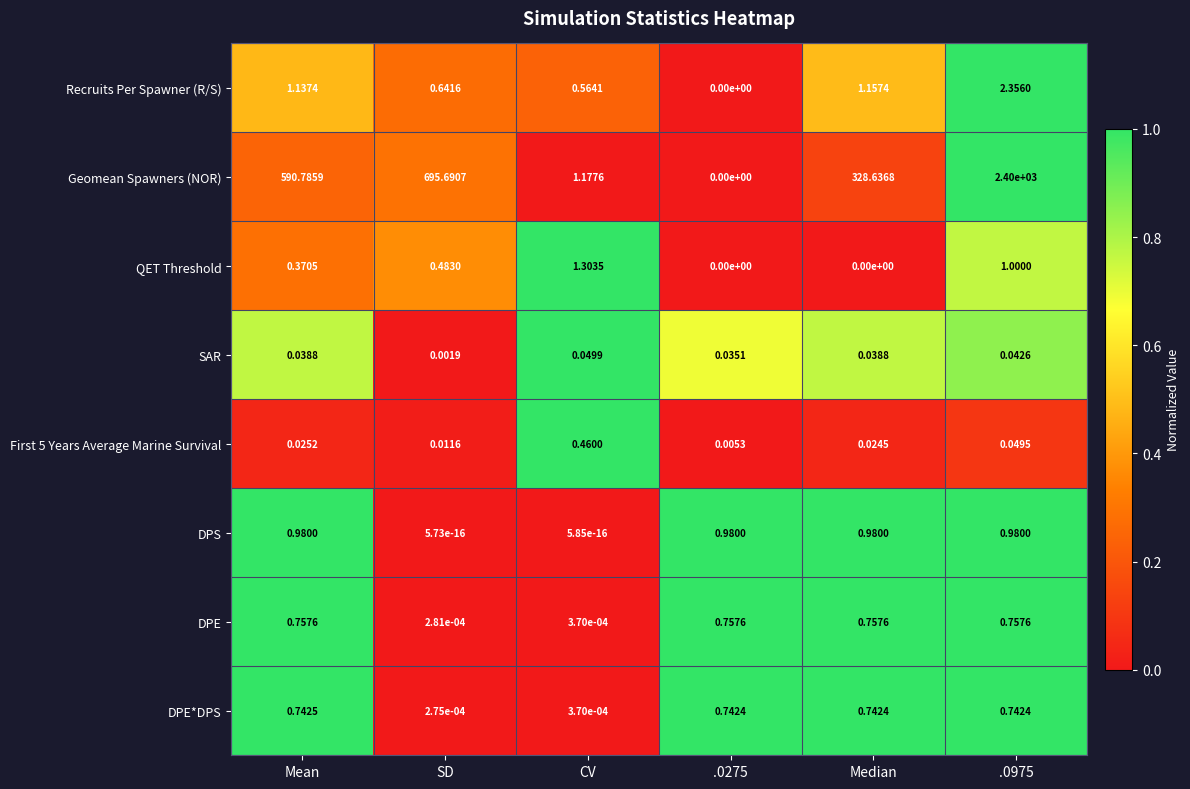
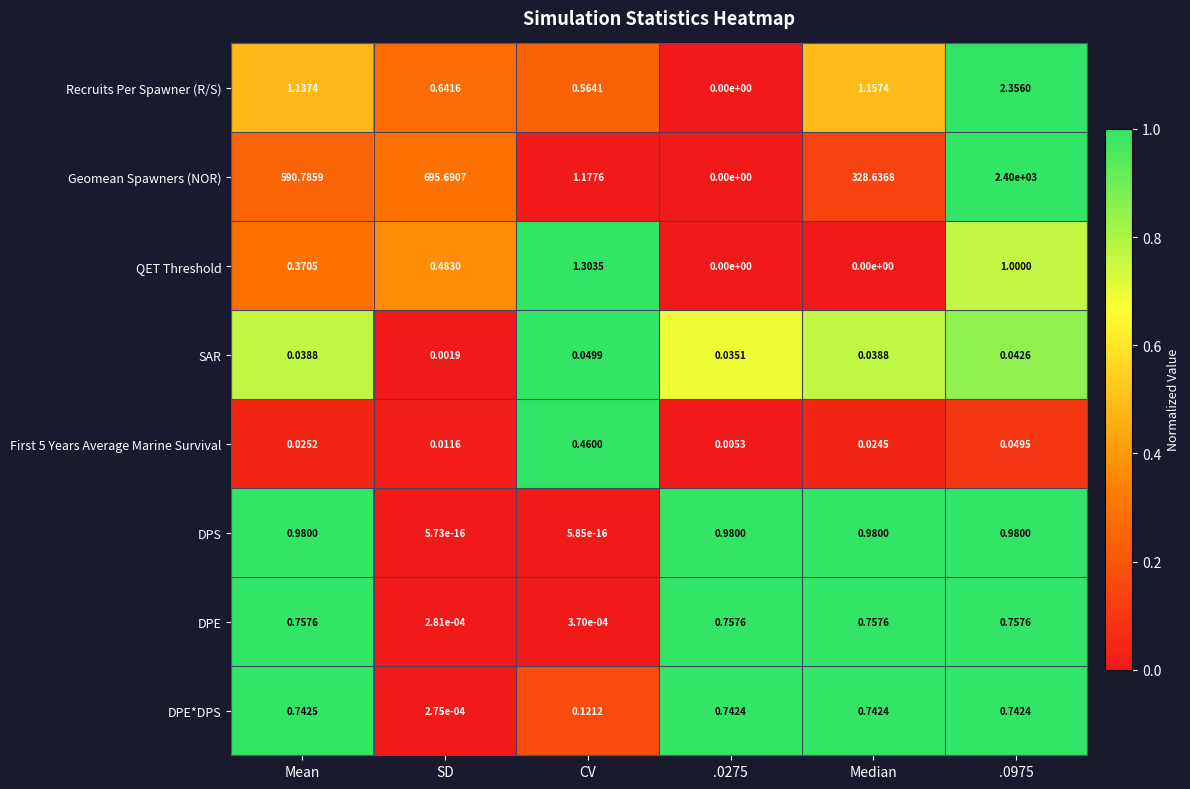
  {
    "Recruits Per Spawner (R/S)": {
      "Mean": "1.1374",
      "SD": "0.6416",
      "CV": "0.5641",
      ".0275": "0.00e+00",
      "Median": "1.1574",
      ".0975": "2.3560"
    },
    "Geomean Spawners (NOR)": {
      "Mean": "590.7859",
      "SD": "695.6907",
      "CV": "1.1776",
      ".0275": "0.00e+00",
      "Median": "328.6368",
      ".0975": "2.40e+03"
    },
    "QET Threshold": {
      "Mean": "0.3705",
      "SD": "0.4830",
      "CV": "1.3035",
      ".0275": "0.00e+00",
      "Median": "0.00e+00",
      ".0975": "1.0000"
    },
    "SAR": {
      "Mean": "0.0388",
      "SD": "0.0019",
      "CV": "0.0499",
      ".0275": "0.0351",
      "Median": "0.0388",
      ".0975": "0.0426"
    },
    "First 5 Years Average Marine Survival": {
      "Mean": "0.0252",
      "SD": "0.0116",
      "CV": "0.4600",
      ".0275": "0.0053",
      "Median": "0.0245",
      ".0975": "0.0495"
    },
    "DPS": {
      "Mean": "0.9800",
      "SD": "5.73e-16",
      "CV": "5.85e-16",
      ".0275": "0.9800",
      "Median": "0.9800",
      ".0975": "0.9800"
    },
    "DPE": {
      "Mean": "0.7576",
      "SD": "2.81e-04",
      "CV": "3.70e-04",
      ".0275": "0.7576",
      "Median": "0.7576",
      ".0975": "0.7576"
    },
    "DPE*DPS": {
      "Mean": "0.7425",
      "SD": "2.75e-04",
-     "CV": "3.70e-04",
+     "CV": "0.1212",
      ".0275": "0.7424",
      "Median": "0.7424",
      ".0975": "0.7424"
    }
  }
